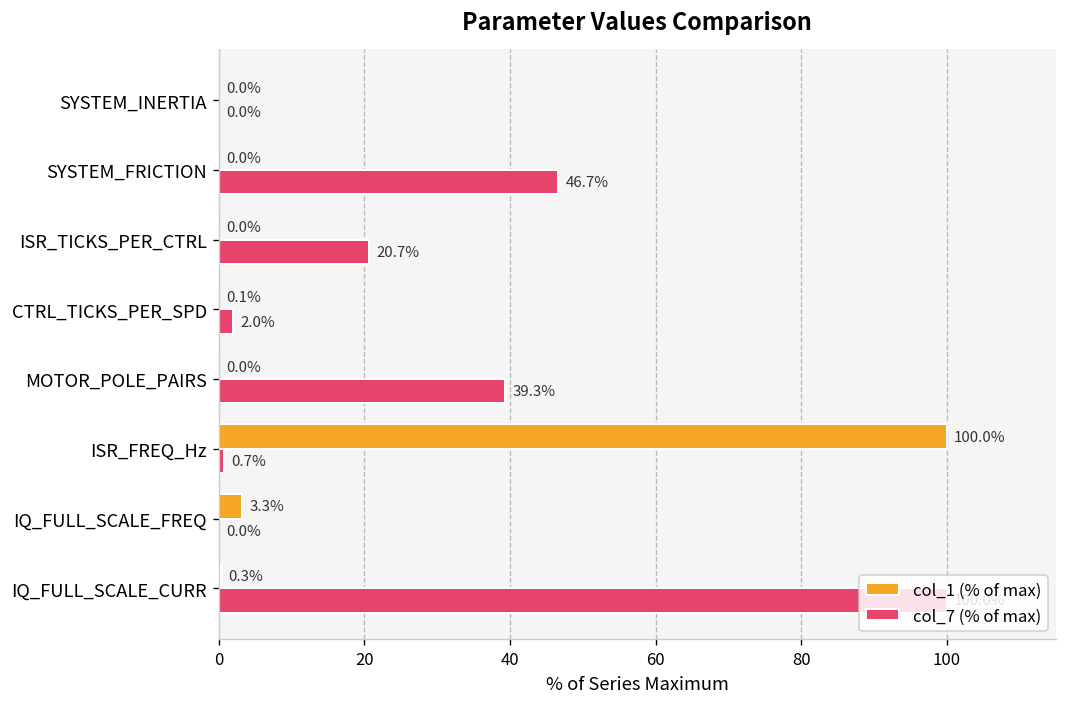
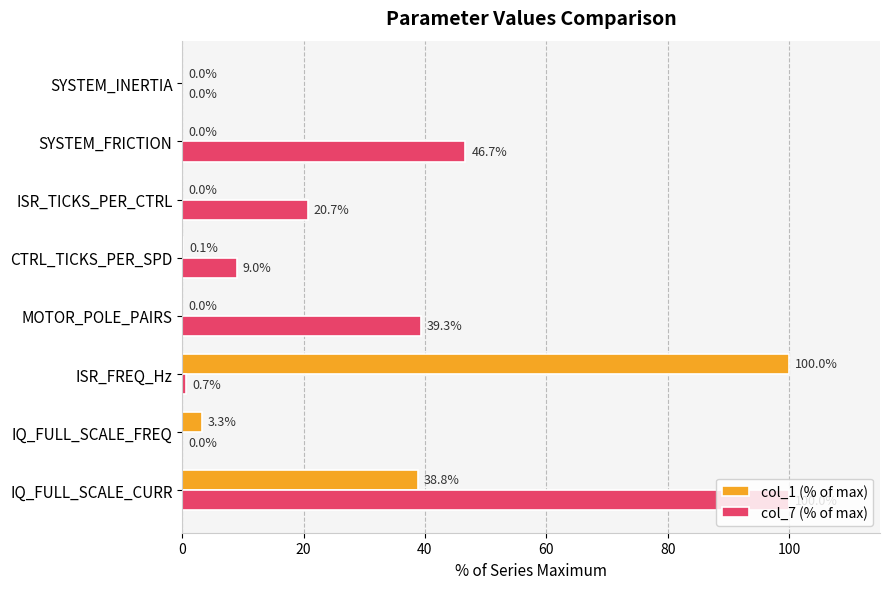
  {
    "col_1 (% of max)": {
      "SYSTEM_INERTIA": "0.0%",
      "SYSTEM_FRICTION": "0.0%",
      "ISR_TICKS_PER_CTRL": "0.0%",
      "CTRL_TICKS_PER_SPD": "0.1%",
      "MOTOR_POLE_PAIRS": "0.0%",
      "ISR_FREQ_Hz": "100.0%",
      "IQ_FULL_SCALE_FREQ": "3.3%",
-     "IQ_FULL_SCALE_CURR": "0.3%"
+     "IQ_FULL_SCALE_CURR": "38.8%"
    },
    "col_7 (% of max)": {
      "SYSTEM_INERTIA": "0.0%",
      "SYSTEM_FRICTION": "46.7%",
      "ISR_TICKS_PER_CTRL": "20.7%",
-     "CTRL_TICKS_PER_SPD": "2.0%",
+     "CTRL_TICKS_PER_SPD": "9.0%",
      "MOTOR_POLE_PAIRS": "39.3%",
      "ISR_FREQ_Hz": "0.7%",
      "IQ_FULL_SCALE_FREQ": "0.0%"
    }
  }
